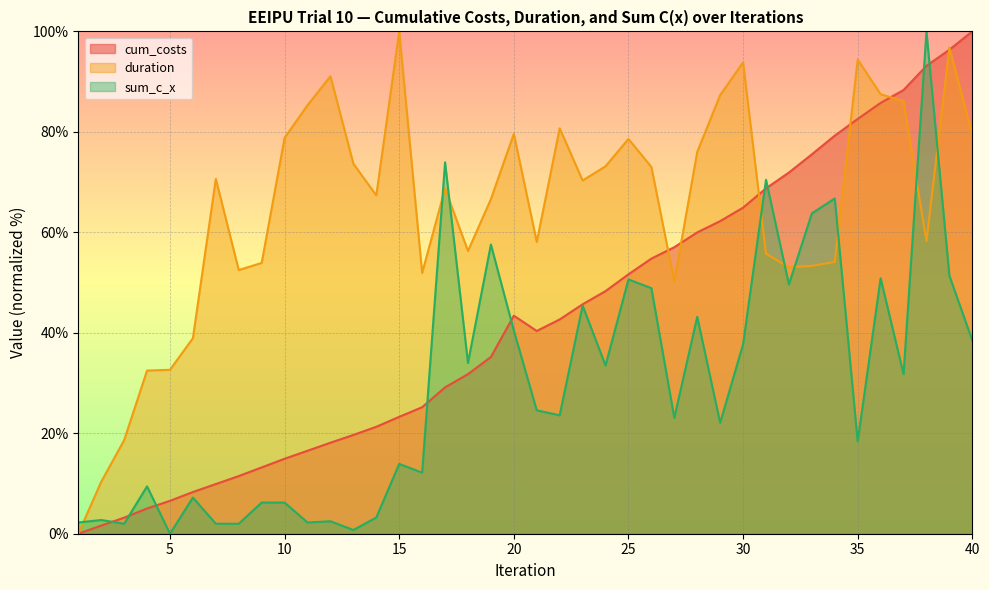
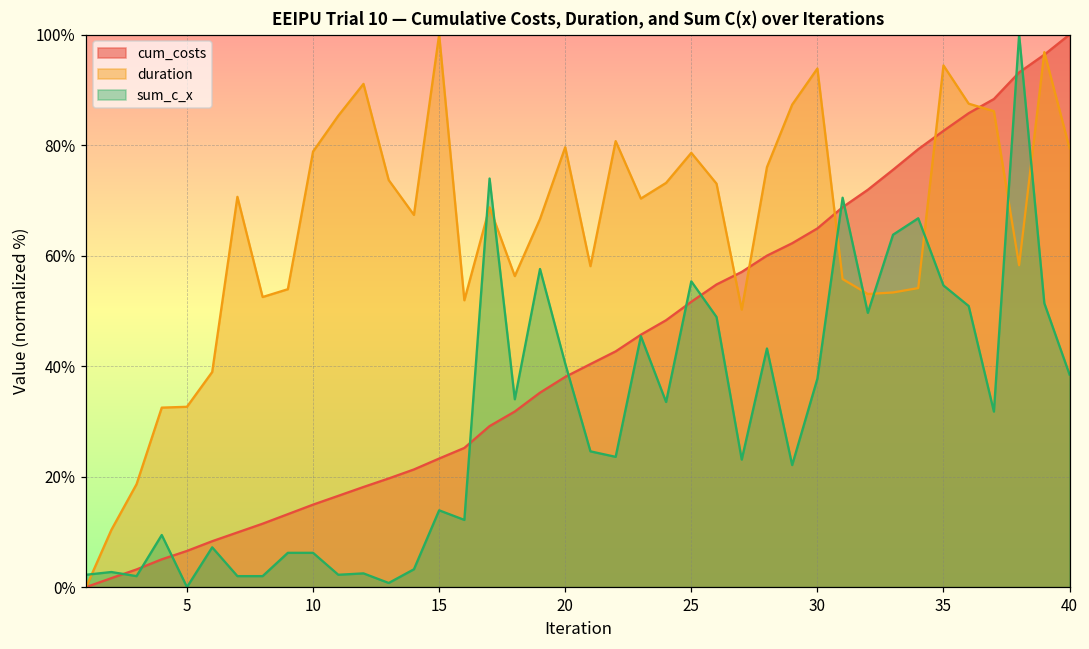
  {
    "cum_costs": {
      "5": "7%",
      "10": "15%",
      "15": "23%",
-     "20": "43%",
+     "20": "38%",
      "25": "52%",
      "30": "65%",
      "35": "83%",
      "40": "100%"
    },
    "duration": {
      "5": "33%",
      "10": "79%",
      "15": "100%",
      "20": "80%",
      "25": "79%",
      "30": "94%",
      "35": "94%",
      "40": "79%"
    },
    "sum_c_x": {
      "5": "0%",
      "10": "6%",
      "15": "14%",
      "20": "40%",
-     "25": "51%",
+     "25": "55%",
      "30": "38%",
-     "35": "18%",
+     "35": "55%",
      "40": "38%"
    }
  }
